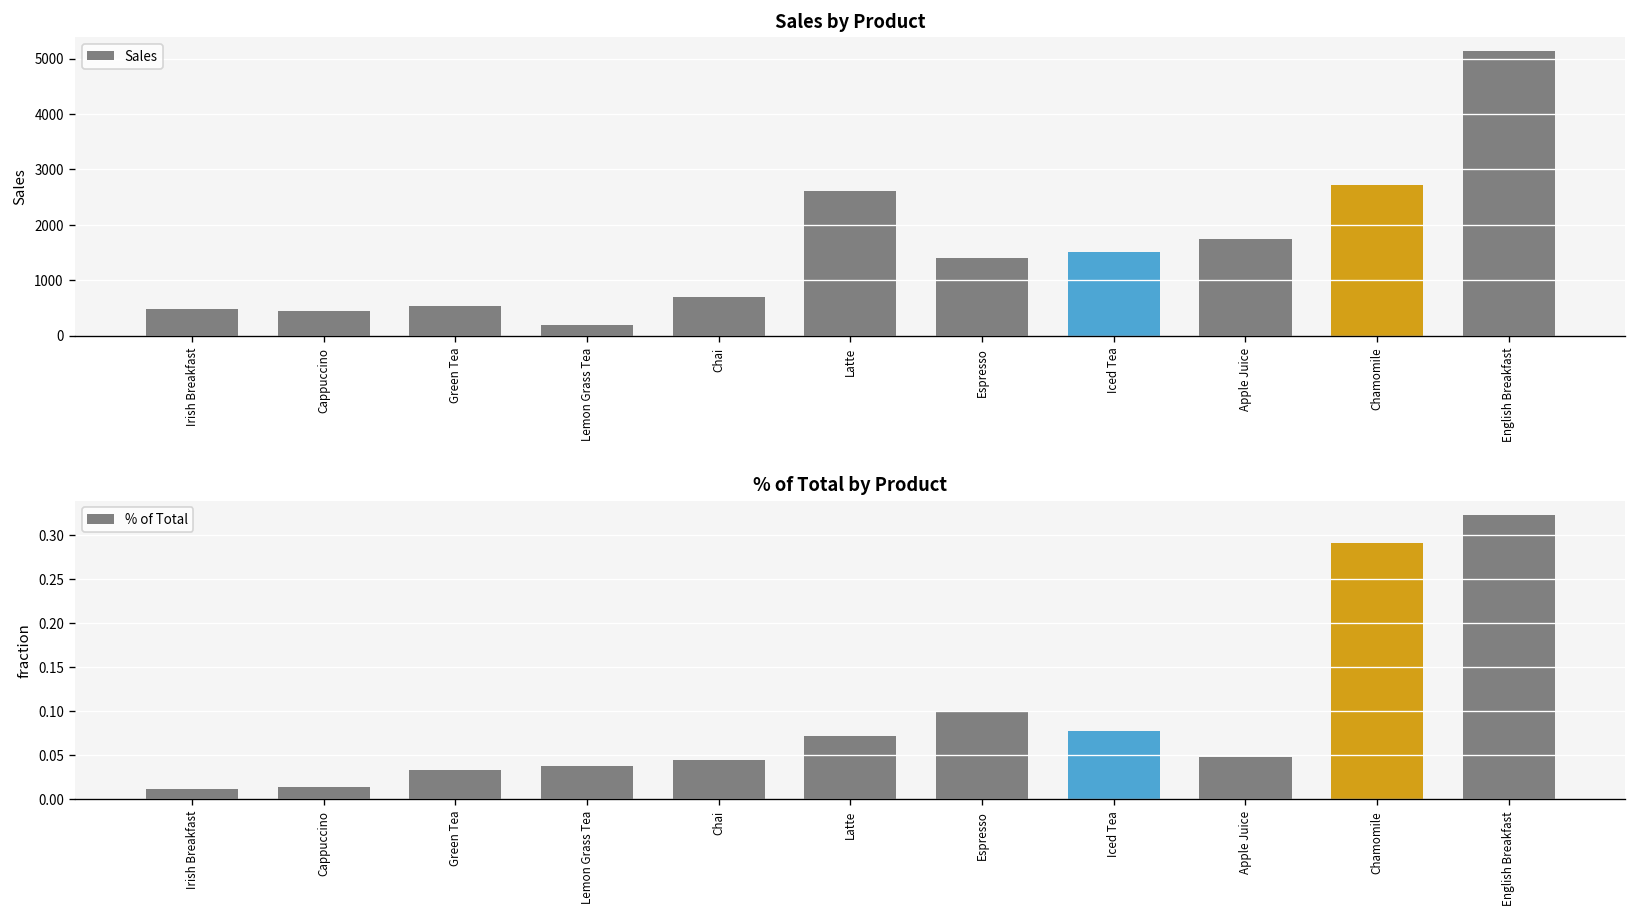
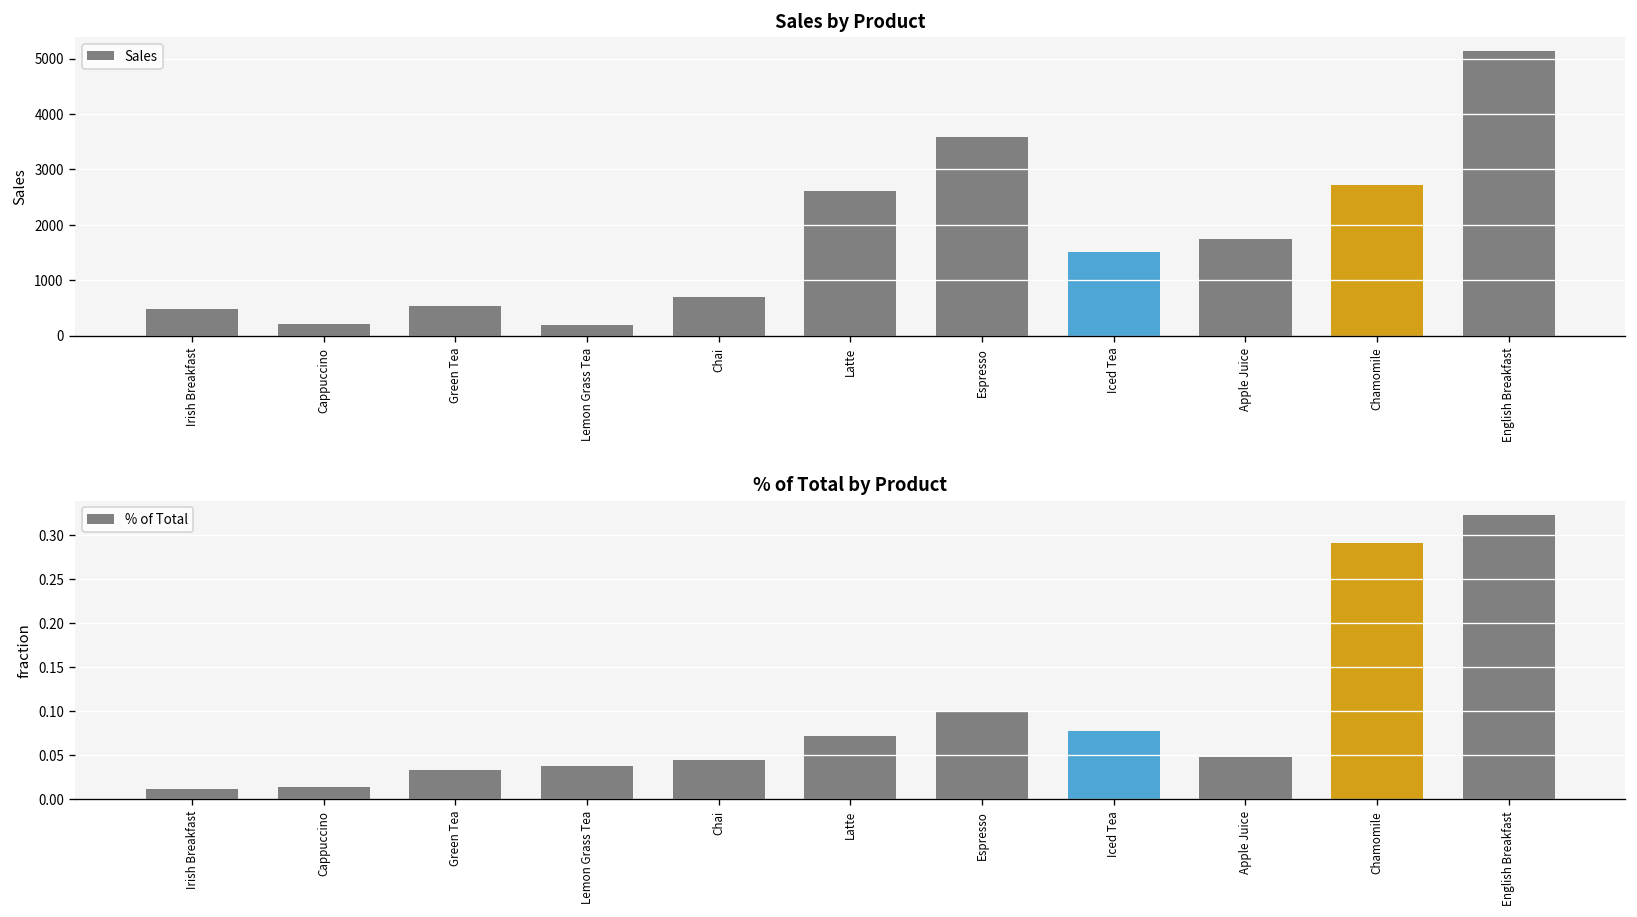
  {
    "Sales by Product": {
      "Irish Breakfast": 500,
-     "Cappuccino": 500,
+     "Cappuccino": 200,
      "Green Tea": 500,
      "Lemon Grass Tea": 200,
      "Chai": 700,
      "Latte": 2600,
-     "Espresso": 1400,
+     "Espresso": 3600,
      "Iced Tea": 1500,
      "Apple Juice": 1700,
      "Chamomile": 2700,
      "English Breakfast": 5100
    },
    "% of Total by Product": {
      "Irish Breakfast": 0.01,
      "Cappuccino": 0.01,
      "Green Tea": 0.03,
      "Lemon Grass Tea": 0.04,
      "Chai": 0.04,
      "Latte": 0.07,
      "Espresso": 0.10,
      "Iced Tea": 0.08,
      "Apple Juice": 0.05,
      "Chamomile": 0.29,
      "English Breakfast": 0.32
    }
  }
